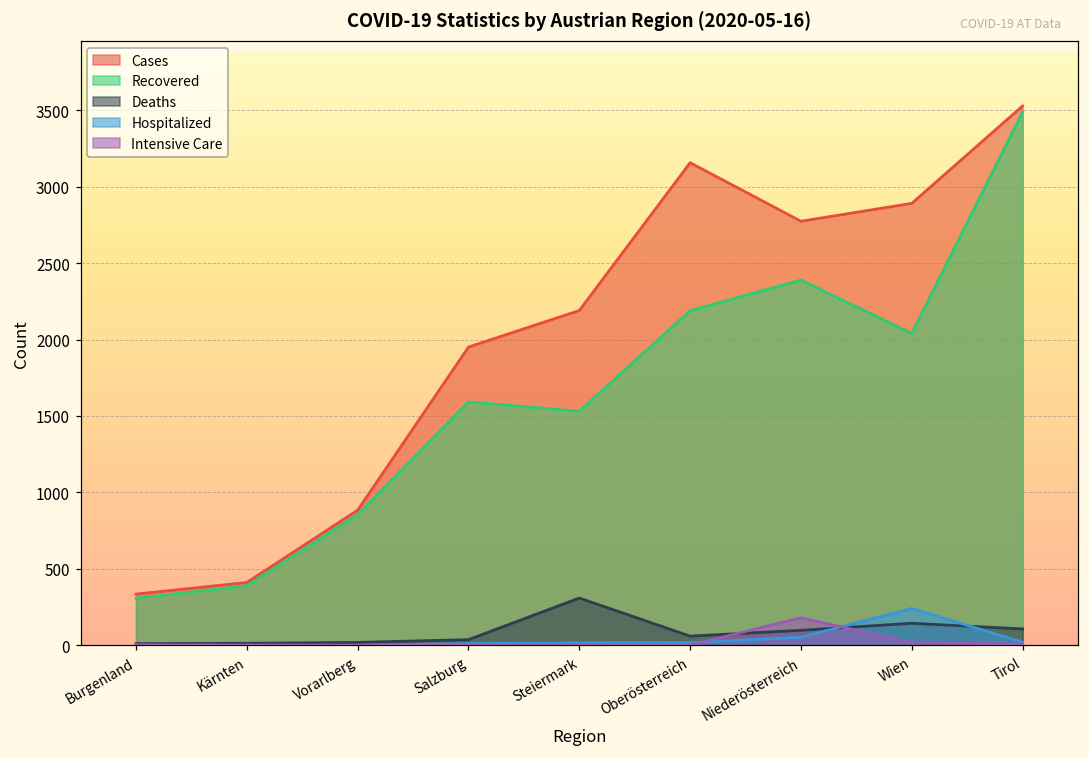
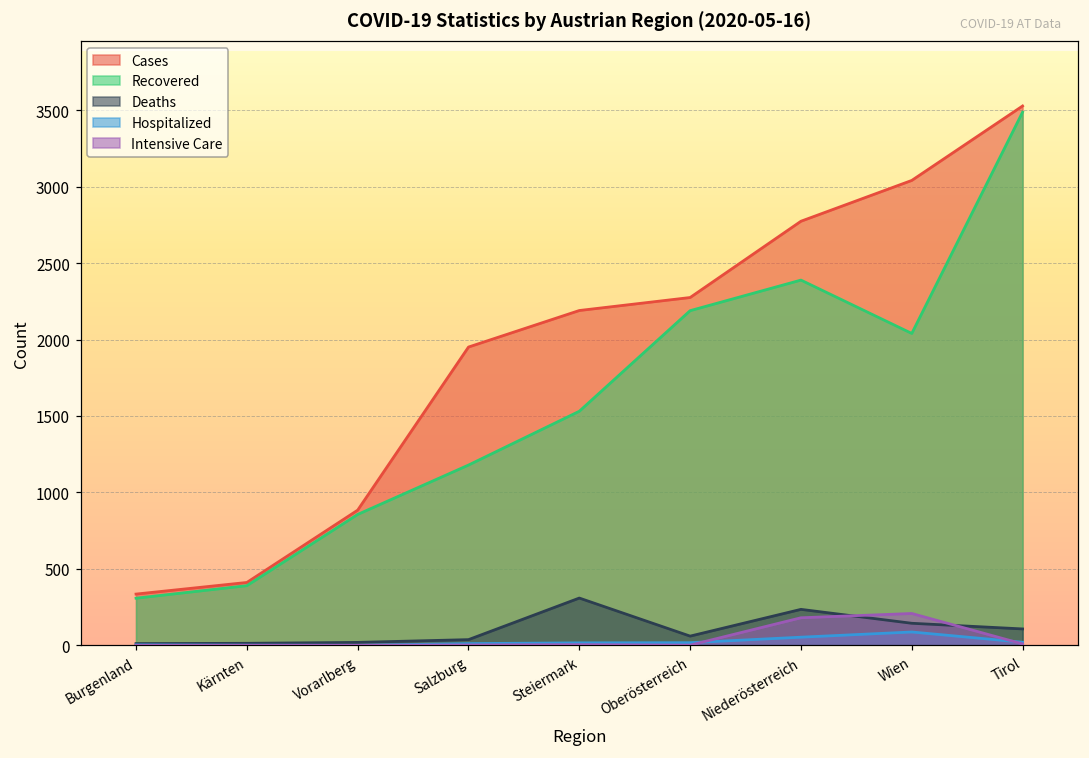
  {
    "Cases": {
      "Burgenland": 340,
      "Kärnten": 410,
      "Vorarlberg": 880,
      "Salzburg": 1950,
      "Steiermark": 2190,
-     "Oberösterreich": 3160,
+     "Oberösterreich": 2280,
      "Niederösterreich": 2770,
-     "Wien": 2890,
+     "Wien": 3040,
      "Tirol": 3530
    },
    "Recovered": {
      "Burgenland": 310,
      "Kärnten": 390,
      "Vorarlberg": 860,
-     "Salzburg": 1590,
+     "Salzburg": 1180,
      "Steiermark": 1530,
      "Oberösterreich": 2190,
      "Niederösterreich": 2390,
      "Wien": 2040,
      "Tirol": 3490
    },
    "Deaths": {
      "Vorarlberg": 20,
      "Salzburg": 40,
      "Steiermark": 310,
      "Oberösterreich": 60,
-     "Niederösterreich": 100,
+     "Niederösterreich": 240,
      "Wien": 140,
      "Tirol": 110
    },
    "Hospitalized": {
      "Niederösterreich": 50,
-     "Wien": 240
+     "Wien": 90
    },
    "Intensive Care": {
      "Niederösterreich": 180,
-     "Wien": 20
+     "Wien": 210
    }
  }
